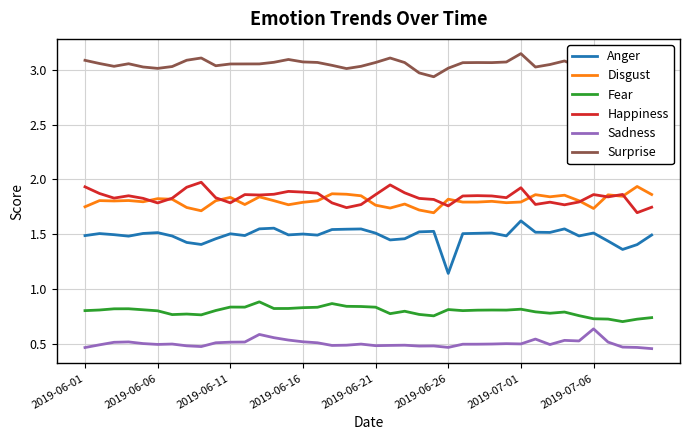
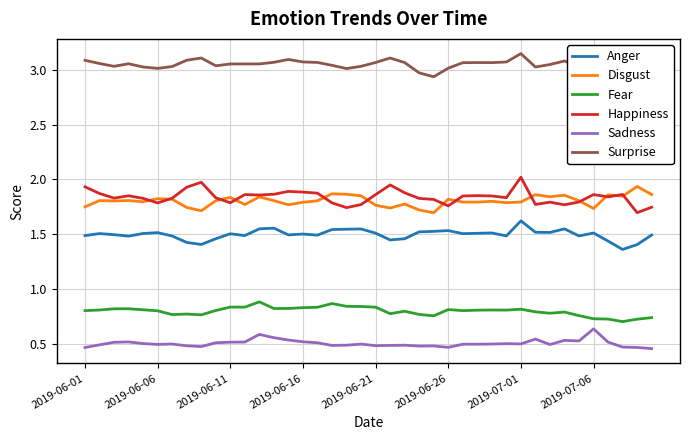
  {
    "Anger": {
      "2019-06-01": 1.49,
      "2019-06-06": 1.51,
      "2019-06-11": 1.50,
      "2019-06-16": 1.50,
      "2019-06-21": 1.51,
-     "2019-06-26": 1.14,
+     "2019-06-26": 1.53,
      "2019-07-01": 1.62,
      "2019-07-06": 1.51
    },
    "Disgust": {
      "2019-06-01": 1.75,
      "2019-06-06": 1.82,
      "2019-06-11": 1.84,
      "2019-06-16": 1.79,
      "2019-06-21": 1.76,
      "2019-06-26": 1.82,
      "2019-07-01": 1.79,
      "2019-07-06": 1.73
    },
    "Fear": {
      "2019-06-01": 0.80,
      "2019-06-06": 0.80,
      "2019-06-11": 0.84,
      "2019-06-16": 0.83,
      "2019-06-21": 0.84,
      "2019-06-26": 0.81,
      "2019-07-01": 0.82,
      "2019-07-06": 0.73
    },
    "Happiness": {
      "2019-06-01": 1.93,
      "2019-06-06": 1.79,
      "2019-06-11": 1.79,
      "2019-06-16": 1.88,
      "2019-06-21": 1.86,
      "2019-06-26": 1.76,
-     "2019-07-01": 1.92,
+     "2019-07-01": 2.02,
      "2019-07-06": 1.86
    },
    "Sadness": {
      "2019-06-01": 0.47,
      "2019-06-06": 0.50,
      "2019-06-11": 0.52,
      "2019-06-16": 0.52,
      "2019-06-21": 0.48,
      "2019-06-26": 0.47,
      "2019-07-01": 0.50,
      "2019-07-06": 0.64
    },
    "Surprise": {
      "2019-06-01": 3.08,
      "2019-06-06": 3.01,
      "2019-06-11": 3.05,
      "2019-06-16": 3.07,
      "2019-06-21": 3.07,
      "2019-06-26": 3.01,
      "2019-07-01": 3.15
    }
  }
